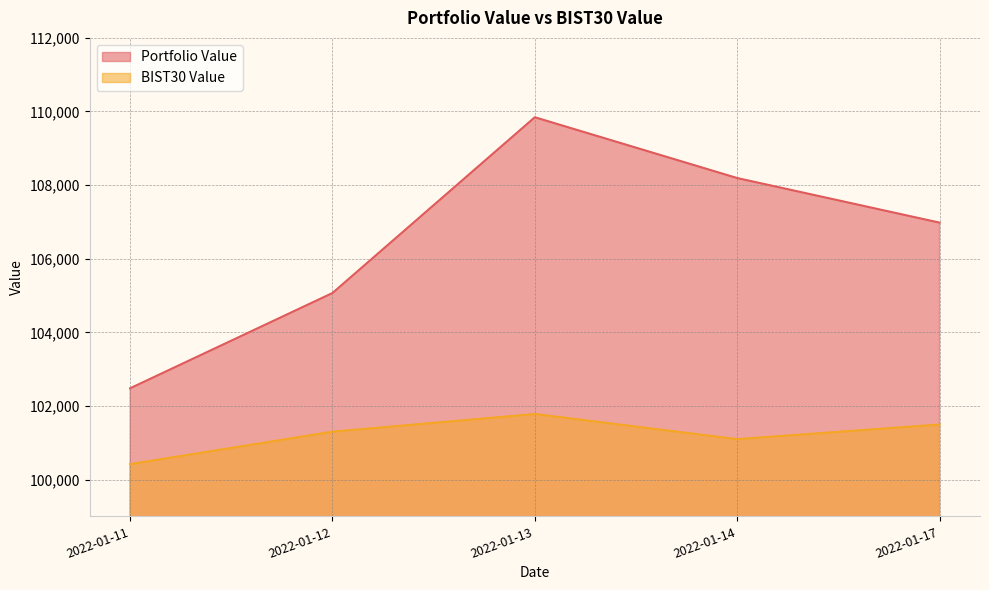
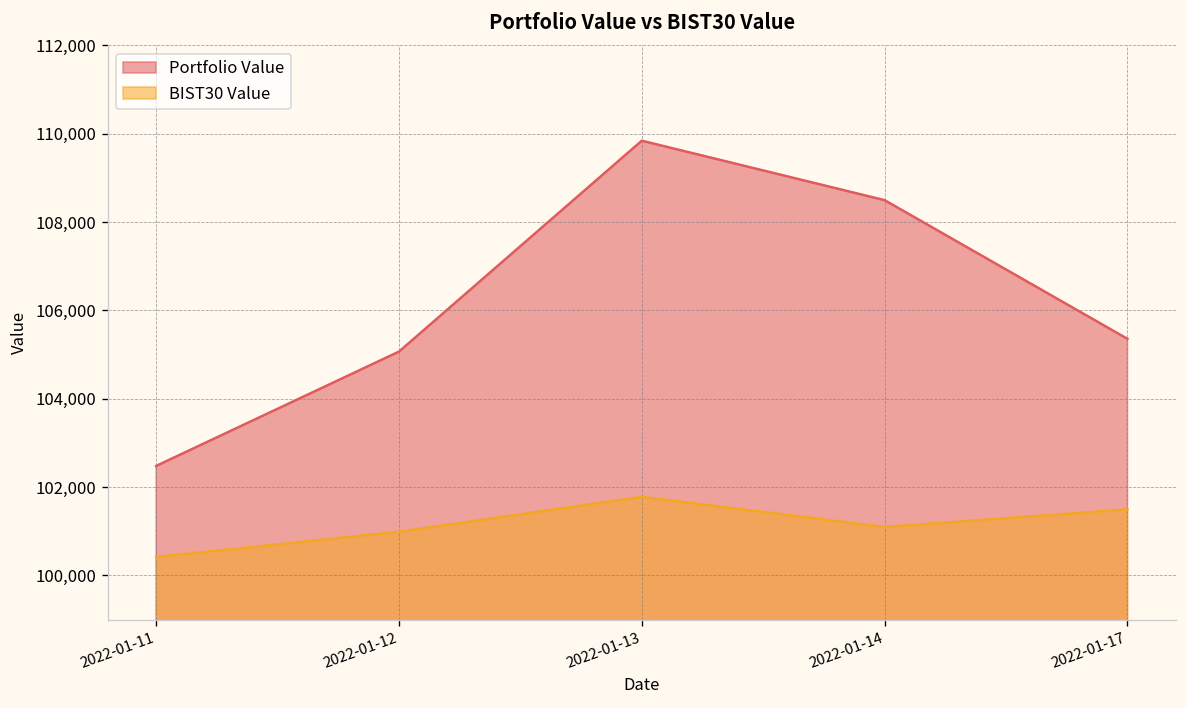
  {
    "Portfolio Value": {
      "2022-01-11": "102,500",
      "2022-01-12": "105,100",
      "2022-01-13": "109,800",
-     "2022-01-14": "108,200",
-     "2022-01-17": "107,000"
+     "2022-01-14": "108,500",
+     "2022-01-17": "105,400"
    },
    "BIST30 Value": {
      "2022-01-11": "100,400",
-     "2022-01-12": "101,300",
+     "2022-01-12": "101,000",
      "2022-01-13": "101,800",
      "2022-01-14": "101,100",
      "2022-01-17": "101,500"
    }
  }
